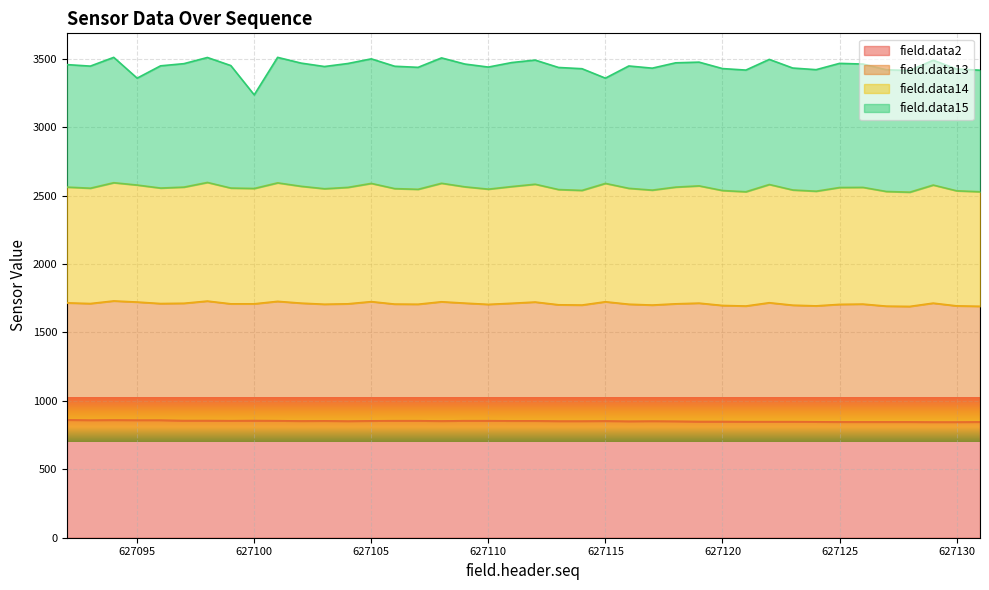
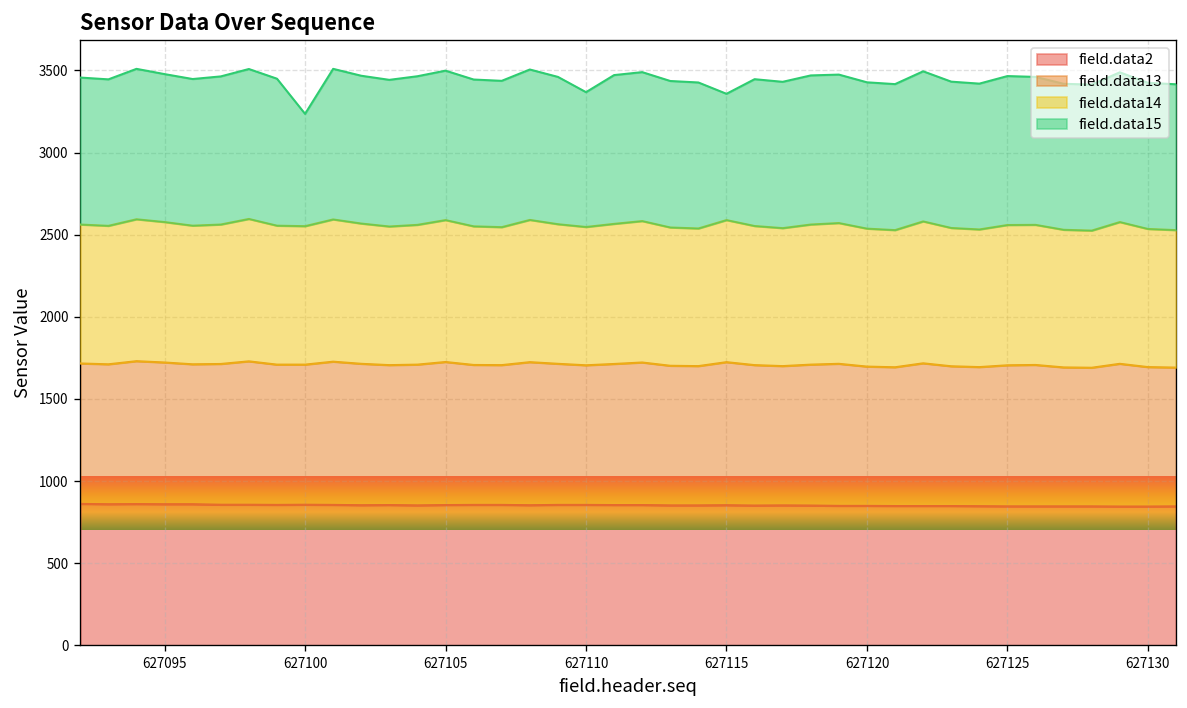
  {
    "field.data15": {
-     "627095": 780,
+     "627095": 900,
      "627100": 680,
      "627105": 910,
-     "627110": 890,
+     "627110": 820,
      "627115": 770,
      "627120": 890,
      "627125": 910
    }
  }
